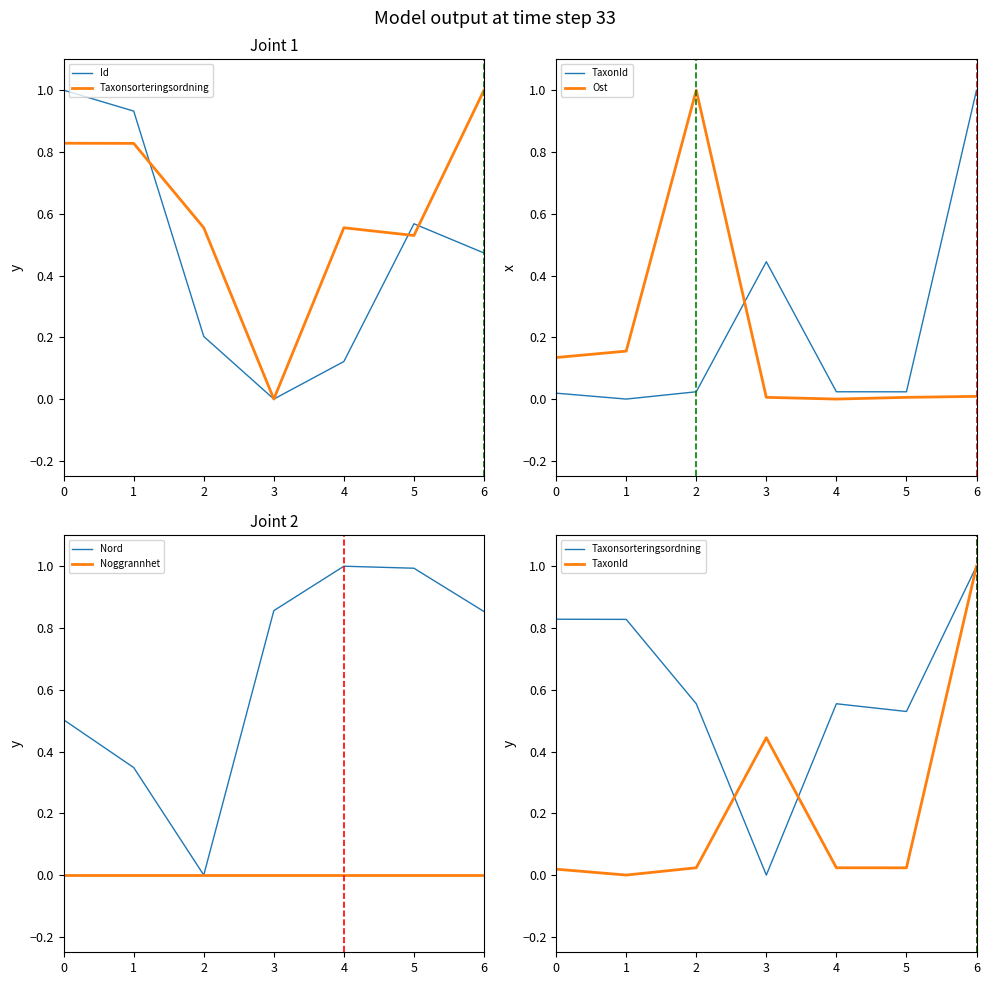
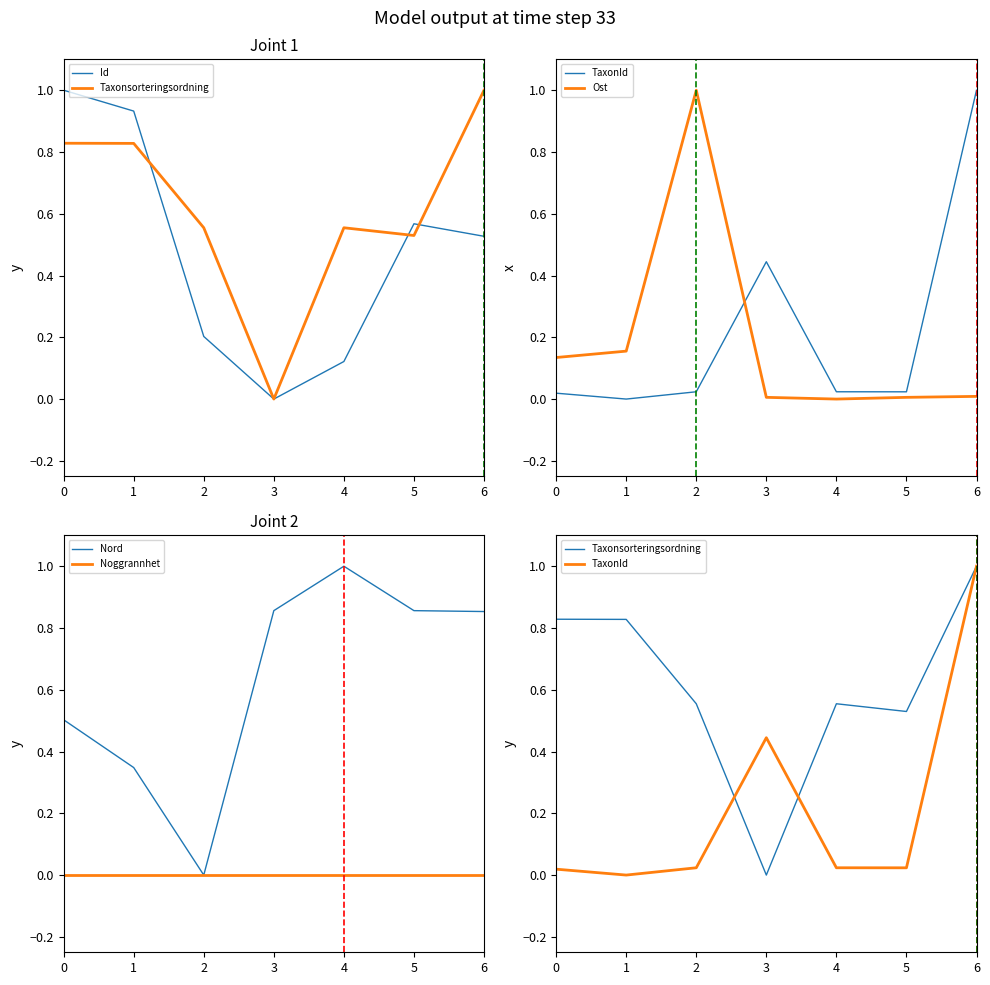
  {
    "Joint 1": {
      "Id": {
        "0": 1.00,
        "1": 0.93,
        "2": 0.20,
        "4": 0.12,
        "5": 0.57,
-       "6": 0.47
+       "6": 0.53
      }
    },
    "Joint 2": {
      "Nord": {
        "0": 0.50,
        "1": 0.35,
        "3": 0.86,
        "4": 1.00,
-       "5": 0.99,
+       "5": 0.86,
        "6": 0.85
      },
      "Noggrannhet": {
        "0": 0.00,
        "1": 0.00,
        "3": 0.00,
        "4": 0.00,
        "5": 0.00,
        "6": 0.00
      }
    }
  }
